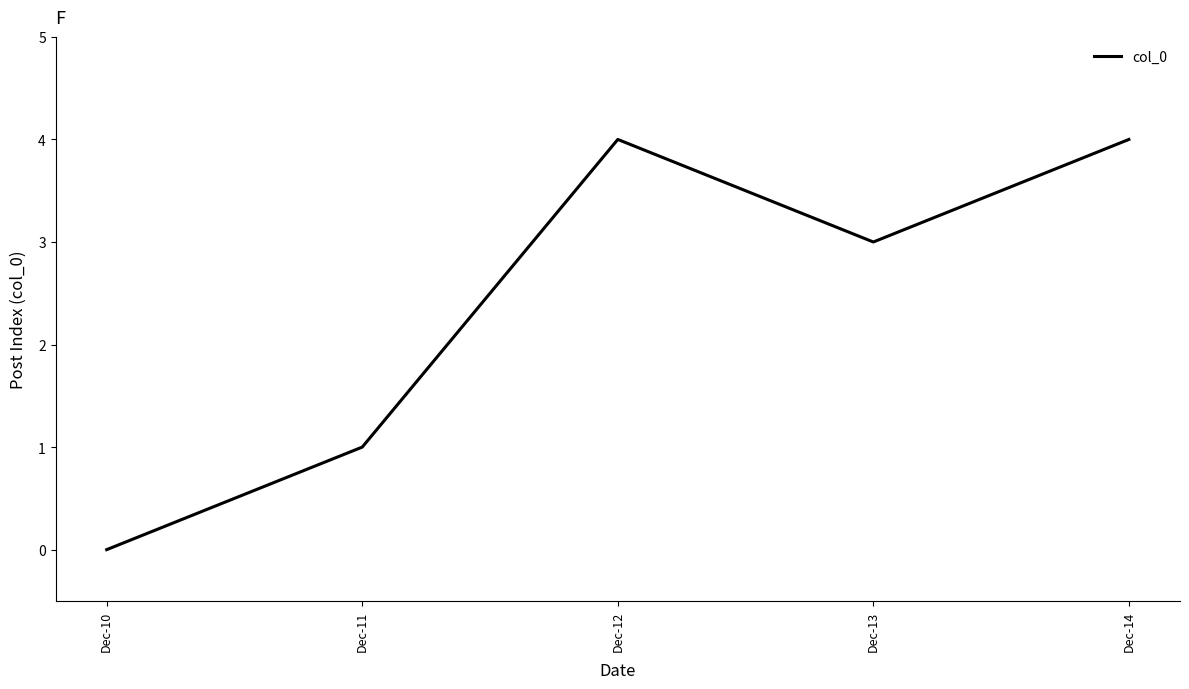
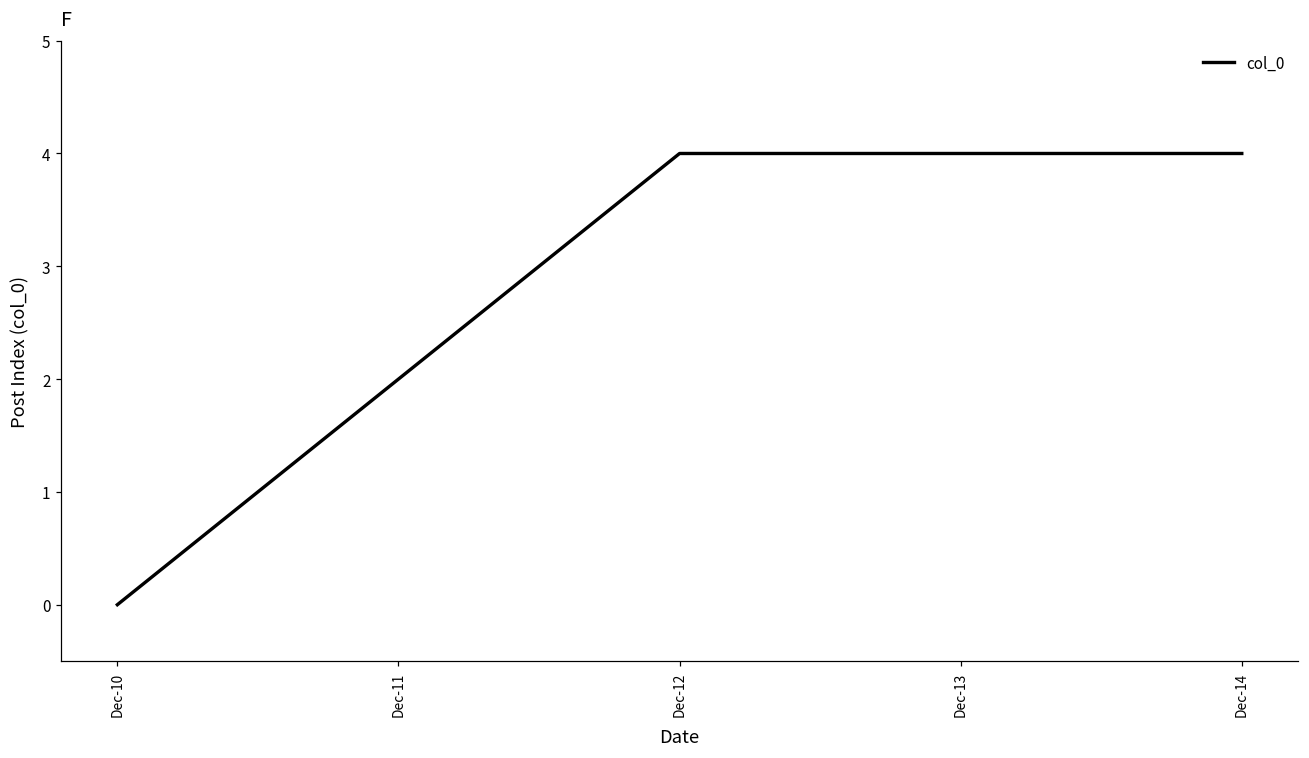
  {
    "Dec-10": 0,
-   "Dec-11": 1,
+   "Dec-11": 2,
    "Dec-12": 4,
-   "Dec-13": 3,
+   "Dec-13": 4,
    "Dec-14": 4
  }
